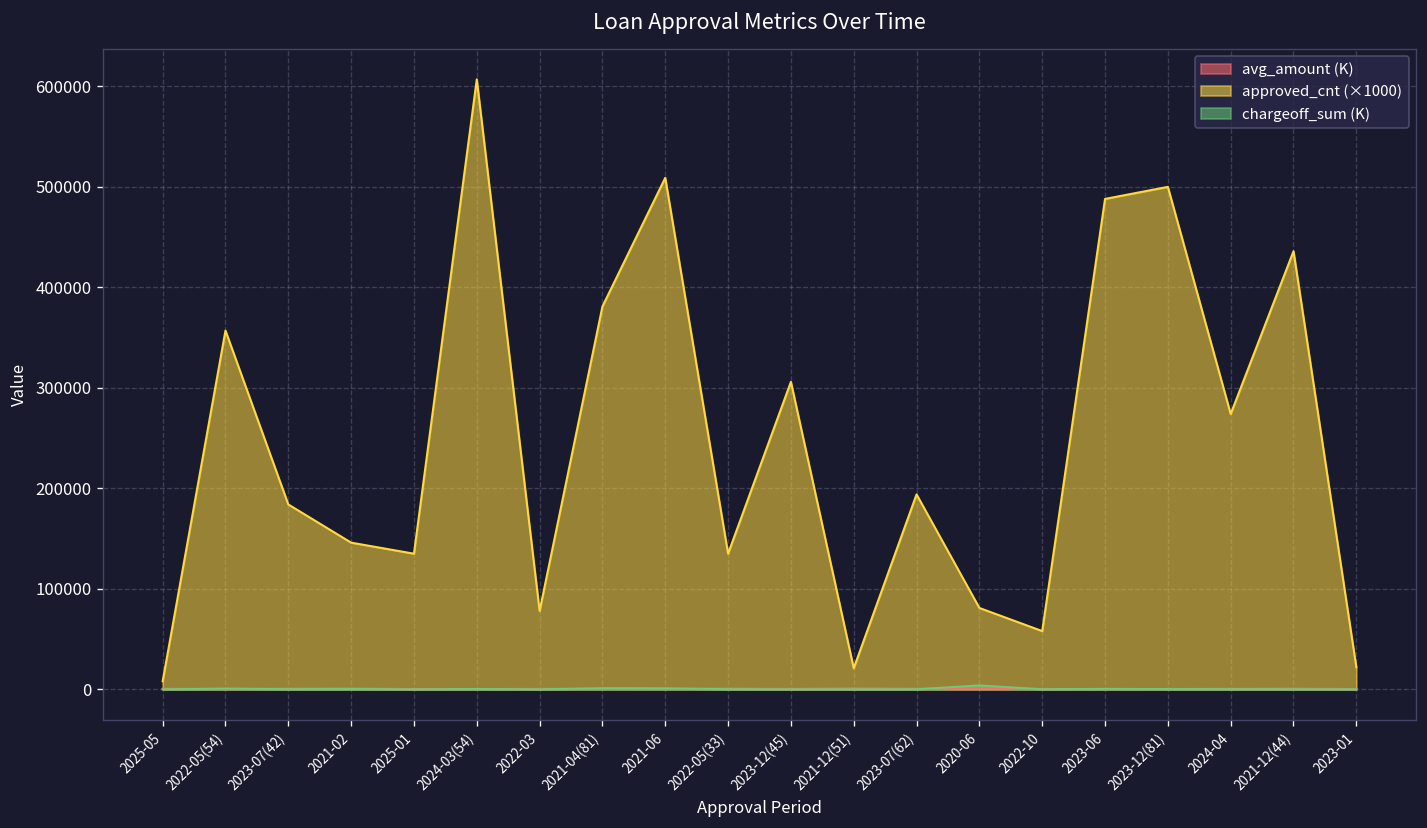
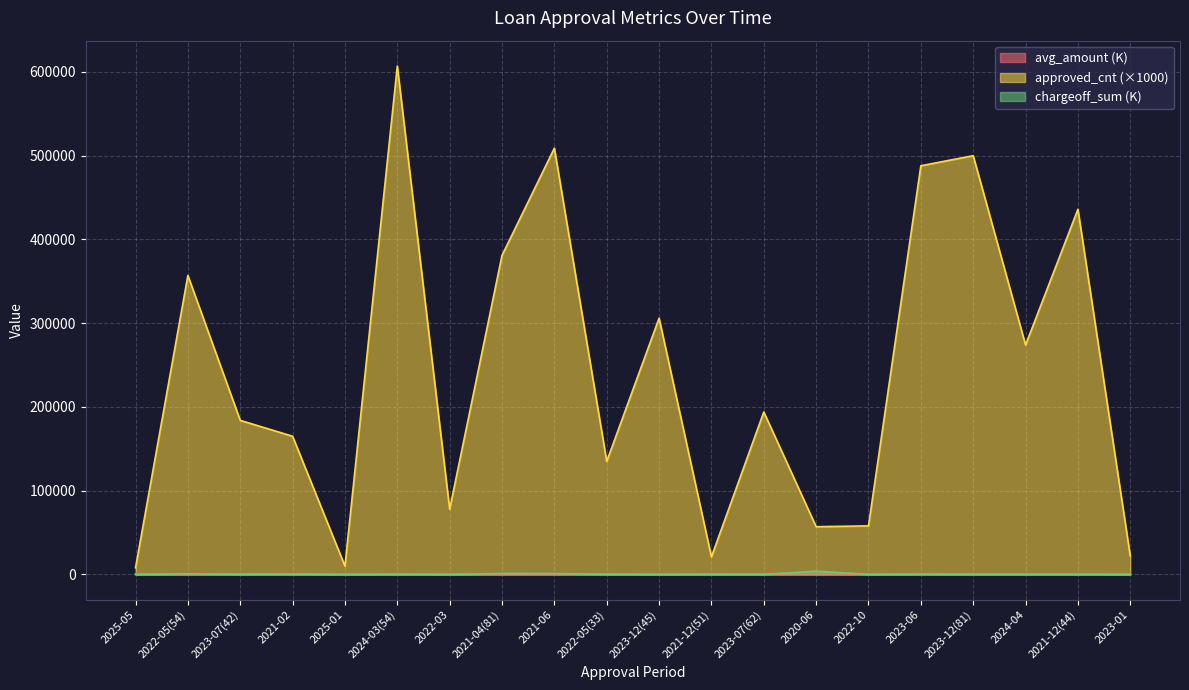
  {
    "approved_cnt (×1000)": {
      "2025-05": 10000,
      "2022-05(54)": 360000,
      "2023-07(42)": 180000,
-     "2021-02": 150000,
-     "2025-01": 140000,
+     "2021-02": 170000,
+     "2025-01": 10000,
      "2024-03(54)": 610000,
      "2022-03": 80000,
      "2021-04(81)": 380000,
      "2021-06": 510000,
      "2022-05(33)": 140000,
      "2023-12(45)": 310000,
      "2021-12(51)": 20000,
      "2023-07(62)": 190000,
-     "2020-06": 80000,
+     "2020-06": 60000,
      "2022-10": 60000,
      "2023-06": 490000,
      "2023-12(81)": 500000,
      "2024-04": 270000,
      "2021-12(44)": 440000,
      "2023-01": 20000
    }
  }
